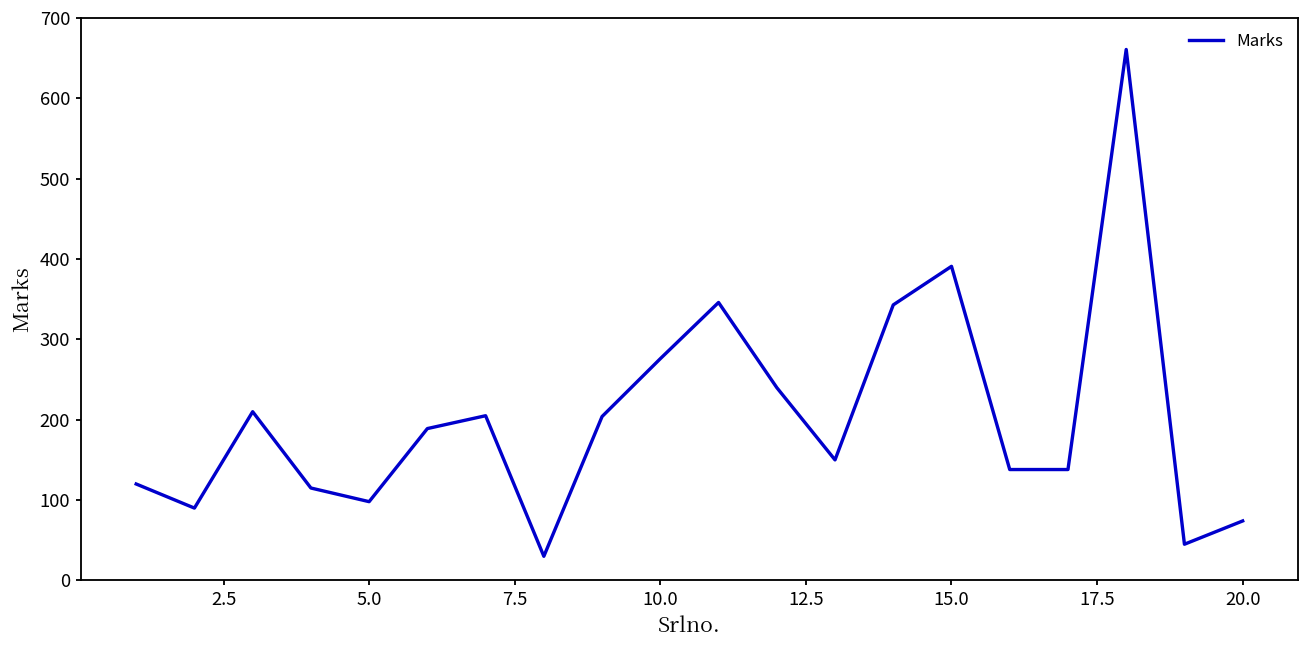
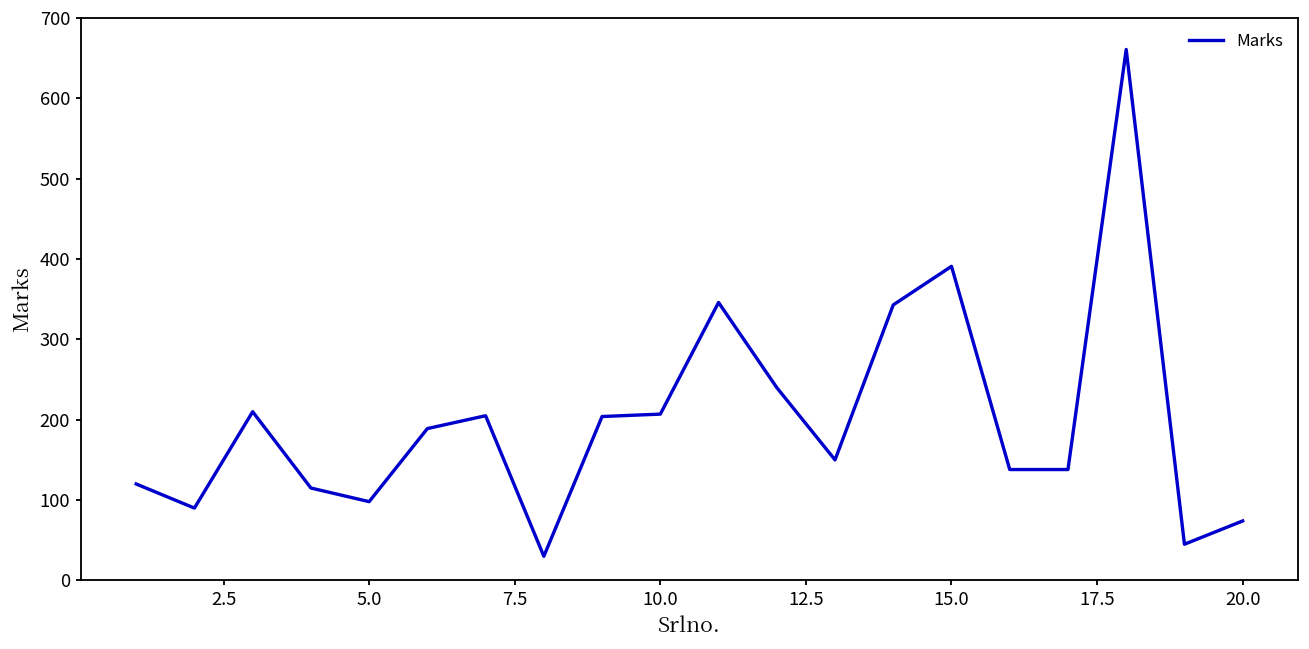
  {
    "5.0": 100,
-   "10.0": 280,
+   "10.0": 210,
    "15.0": 390,
    "20.0": 70
  }
